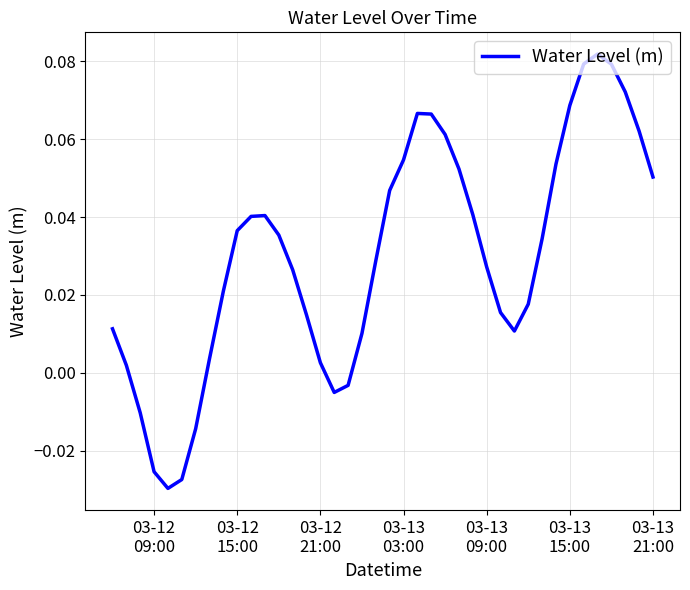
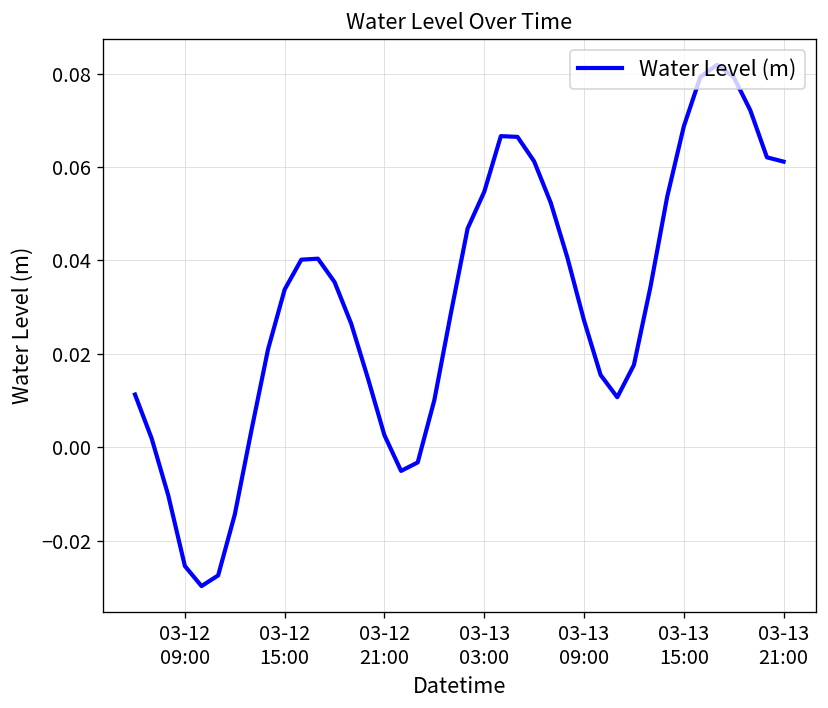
  {
    "03-12 09:00": -0.025,
-   "03-12 15:00": 0.037,
+   "03-12 15:00": 0.034,
    "03-12 21:00": 0.003,
    "03-13 03:00": 0.055,
    "03-13 09:00": 0.027,
    "03-13 15:00": 0.069,
-   "03-13 21:00": 0.050
+   "03-13 21:00": 0.061
  }
